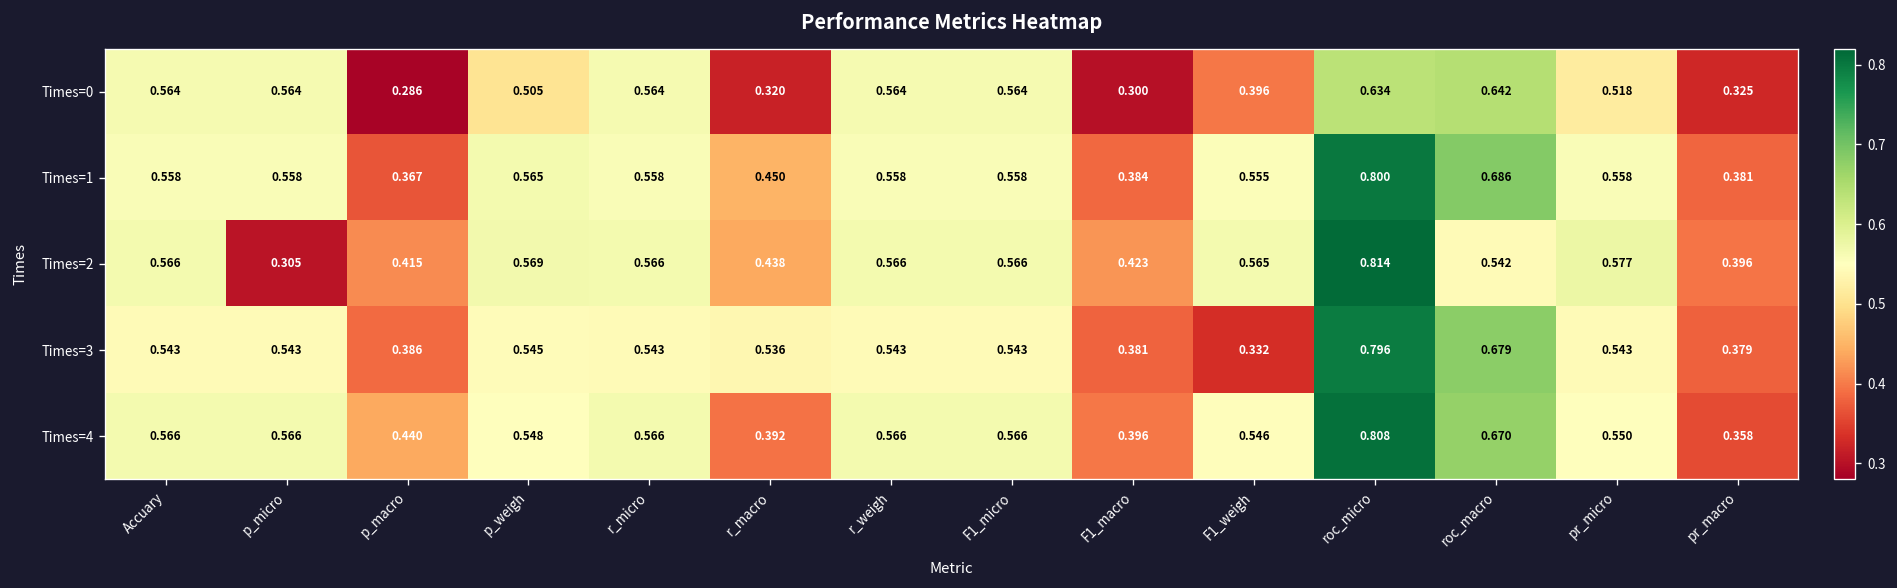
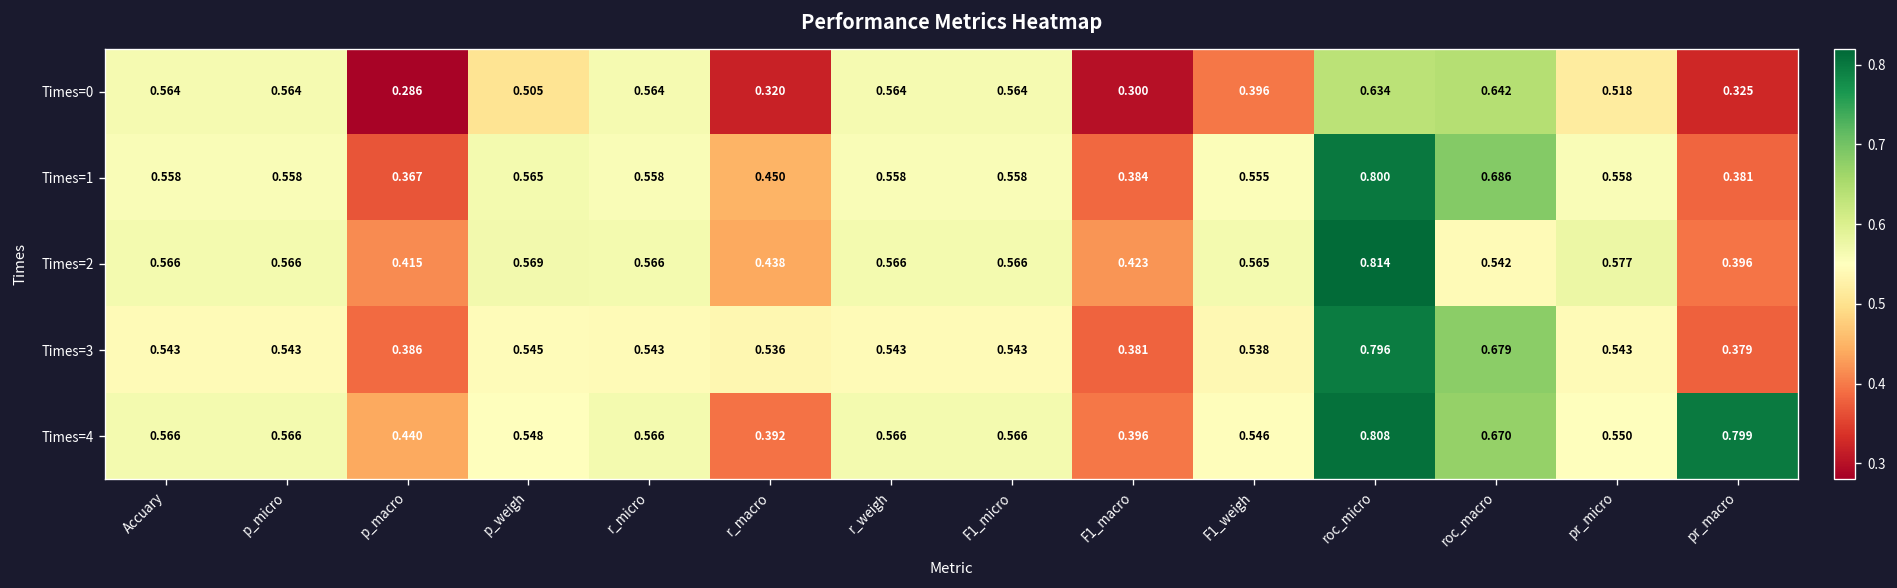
  {
    "Times=0": {
      "Accuary": 0.564,
      "p_micro": 0.564,
      "p_macro": 0.286,
      "p_weigh": 0.505,
      "r_micro": 0.564,
      "r_macro": 0.320,
      "r_weigh": 0.564,
      "F1_micro": 0.564,
      "F1_macro": 0.300,
      "F1_weigh": 0.396,
      "roc_micro": 0.634,
      "roc_macro": 0.642,
      "pr_micro": 0.518,
      "pr_macro": 0.325
    },
    "Times=1": {
      "Accuary": 0.558,
      "p_micro": 0.558,
      "p_macro": 0.367,
      "p_weigh": 0.565,
      "r_micro": 0.558,
      "r_macro": 0.450,
      "r_weigh": 0.558,
      "F1_micro": 0.558,
      "F1_macro": 0.384,
      "F1_weigh": 0.555,
      "roc_micro": 0.800,
      "roc_macro": 0.686,
      "pr_micro": 0.558,
      "pr_macro": 0.381
    },
    "Times=2": {
      "Accuary": 0.566,
-     "p_micro": 0.305,
+     "p_micro": 0.566,
      "p_macro": 0.415,
      "p_weigh": 0.569,
      "r_micro": 0.566,
      "r_macro": 0.438,
      "r_weigh": 0.566,
      "F1_micro": 0.566,
      "F1_macro": 0.423,
      "F1_weigh": 0.565,
      "roc_micro": 0.814,
      "roc_macro": 0.542,
      "pr_micro": 0.577,
      "pr_macro": 0.396
    },
    "Times=3": {
      "Accuary": 0.543,
      "p_micro": 0.543,
      "p_macro": 0.386,
      "p_weigh": 0.545,
      "r_micro": 0.543,
      "r_macro": 0.536,
      "r_weigh": 0.543,
      "F1_micro": 0.543,
      "F1_macro": 0.381,
-     "F1_weigh": 0.332,
+     "F1_weigh": 0.538,
      "roc_micro": 0.796,
      "roc_macro": 0.679,
      "pr_micro": 0.543,
      "pr_macro": 0.379
    },
    "Times=4": {
      "Accuary": 0.566,
      "p_micro": 0.566,
      "p_macro": 0.440,
      "p_weigh": 0.548,
      "r_micro": 0.566,
      "r_macro": 0.392,
      "r_weigh": 0.566,
      "F1_micro": 0.566,
      "F1_macro": 0.396,
      "F1_weigh": 0.546,
      "roc_micro": 0.808,
      "roc_macro": 0.670,
      "pr_micro": 0.550,
-     "pr_macro": 0.358
+     "pr_macro": 0.799
    }
  }
